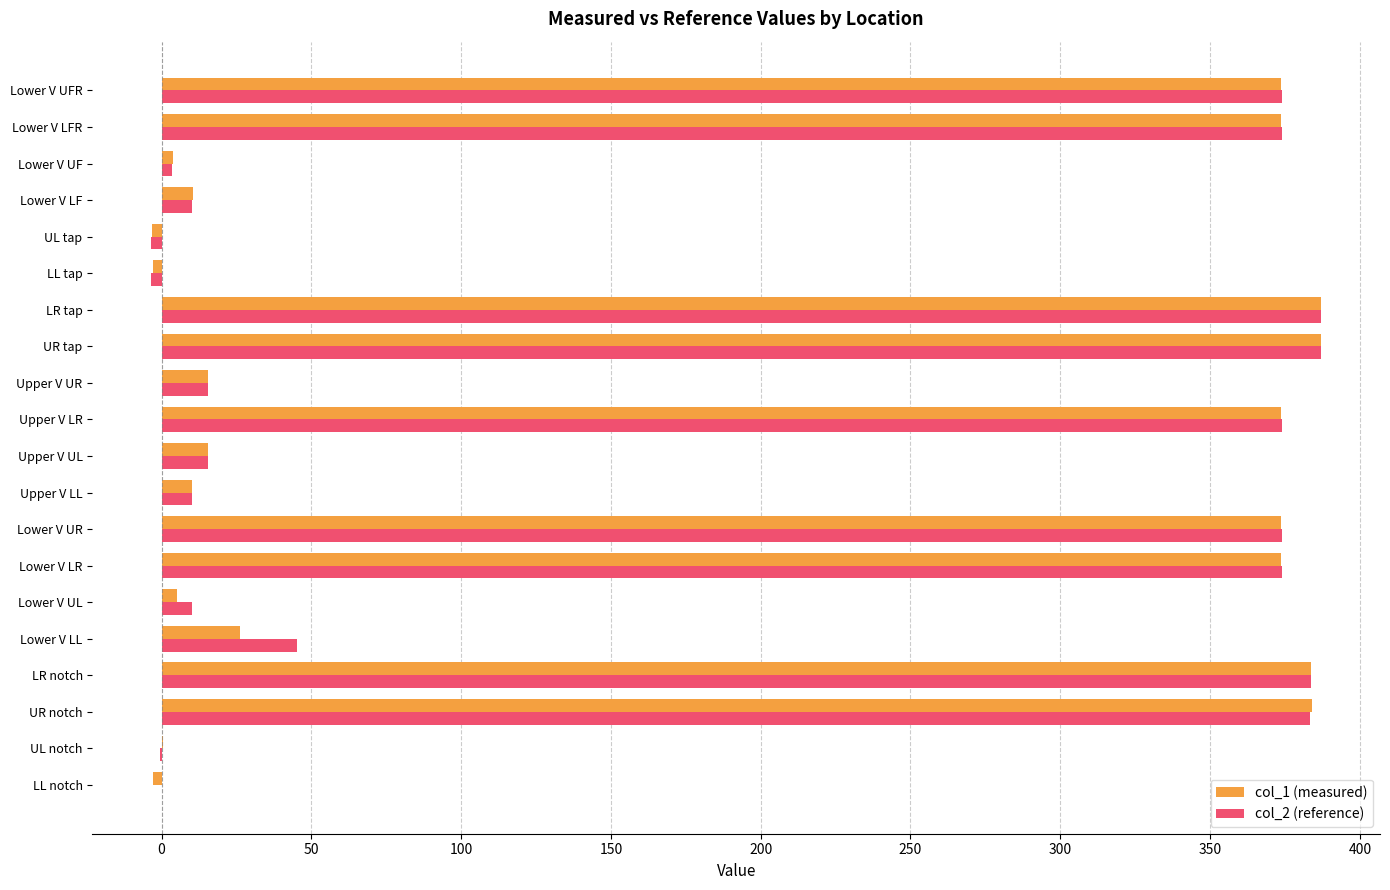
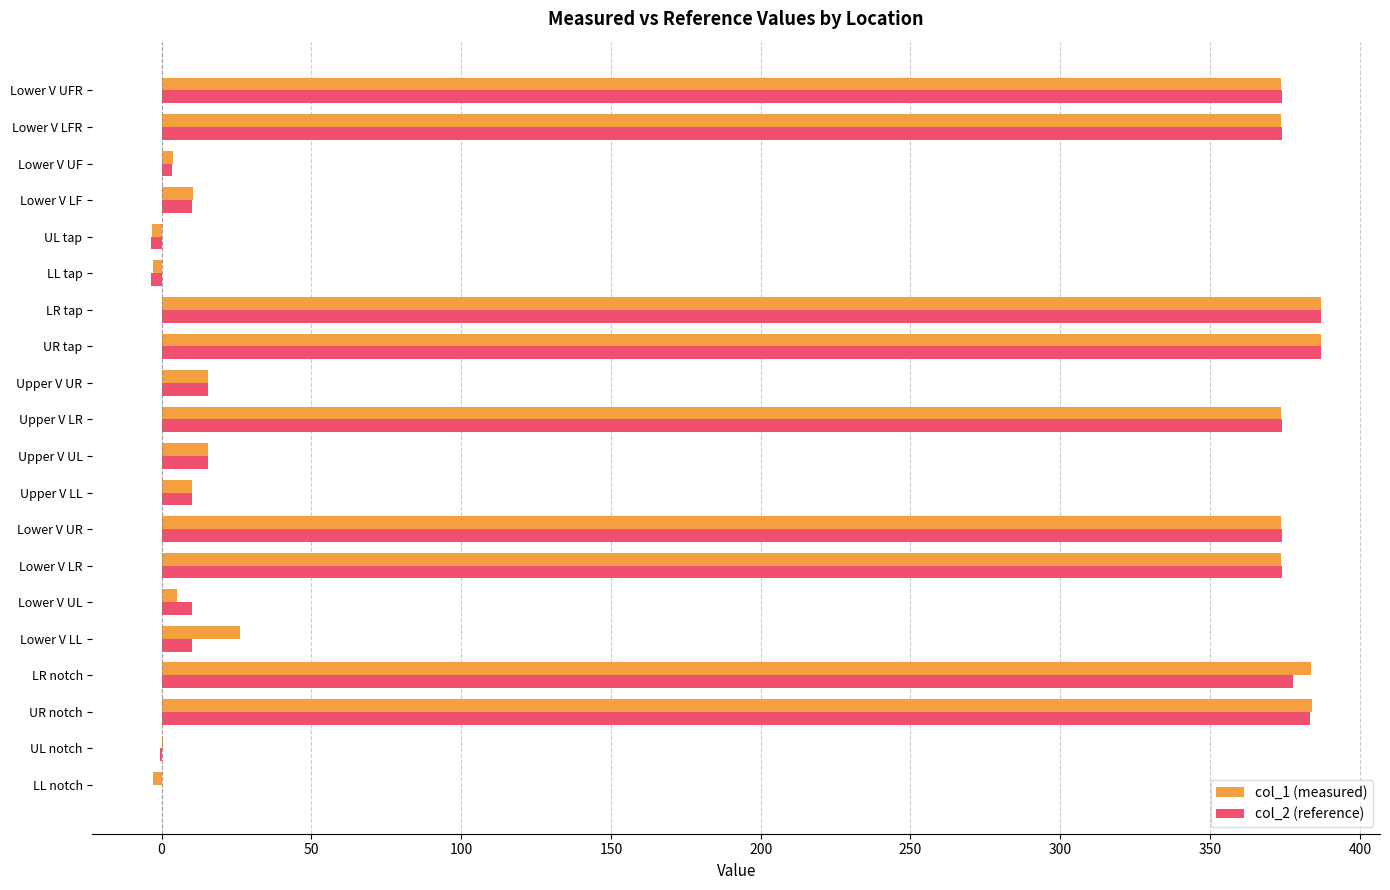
  {
    "col_1 (measured)": {
      "Lower V UFR": 374,
      "Lower V LFR": 374,
      "Lower V UF": 4,
      "Lower V LF": 10,
      "UL tap": -3,
      "LL tap": -3,
      "LR tap": 387,
      "UR tap": 387,
      "Upper V UR": 16,
      "Upper V LR": 374,
      "Upper V UL": 15,
      "Upper V LL": 10,
      "Lower V UR": 374,
      "Lower V LR": 374,
      "Lower V UL": 5,
      "Lower V LL": 26,
      "LR notch": 384,
      "UR notch": 384,
      "LL notch": -3
    },
    "col_2 (reference)": {
      "Lower V UFR": 374,
      "Lower V LFR": 374,
      "Lower V UF": 4,
      "Lower V LF": 10,
      "UL tap": -4,
      "LL tap": -4,
      "LR tap": 387,
      "UR tap": 387,
      "Upper V UR": 16,
      "Upper V LR": 374,
      "Upper V UL": 16,
      "Upper V LL": 10,
      "Lower V UR": 374,
      "Lower V LR": 374,
      "Lower V UL": 10,
-     "Lower V LL": 45,
-     "LR notch": 384,
+     "Lower V LL": 10,
+     "LR notch": 378,
      "UR notch": 383,
      "LL notch": 0
    }
  }
